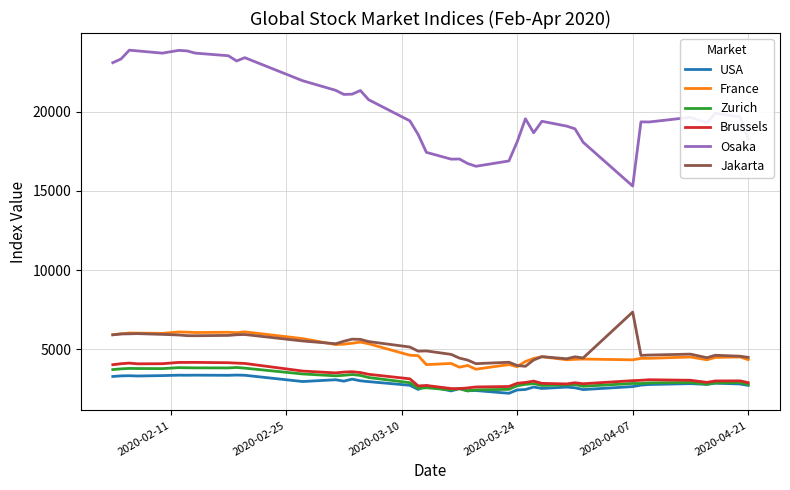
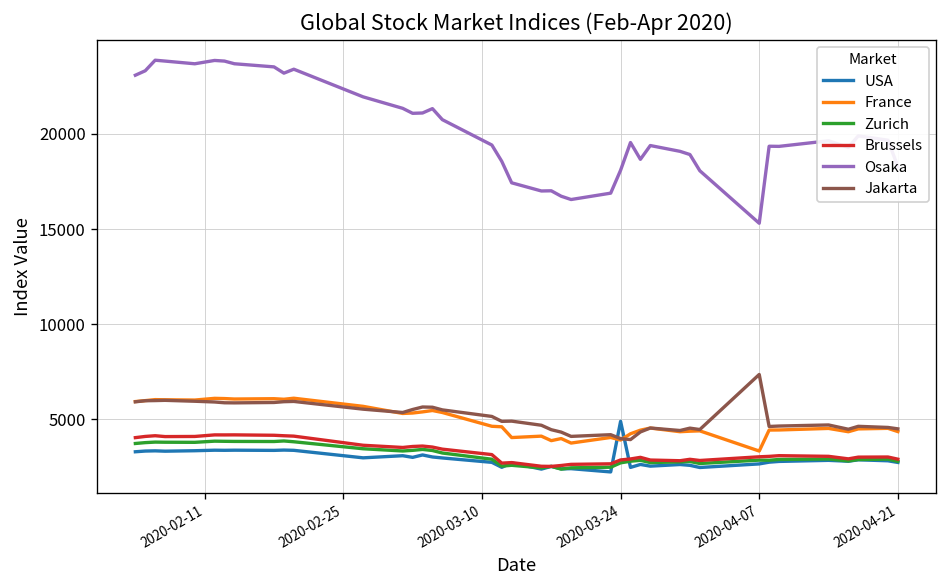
  {
    "USA": {
-     "2020-03-24": 2400,
+     "2020-03-24": 4900,
      "2020-04-07": 2700
    },
    "France": {
-     "2020-04-07": 4300
+     "2020-04-07": 3300
    },
    "Zurich": {
      "2020-04-07": 2900
    },
    "Brussels": {
      "2020-04-07": 3000
    },
    "Osaka": {
      "2020-03-24": 18100,
      "2020-04-07": 15300
    },
    "Jakarta": {
      "2020-04-07": 7400
    }
  }
